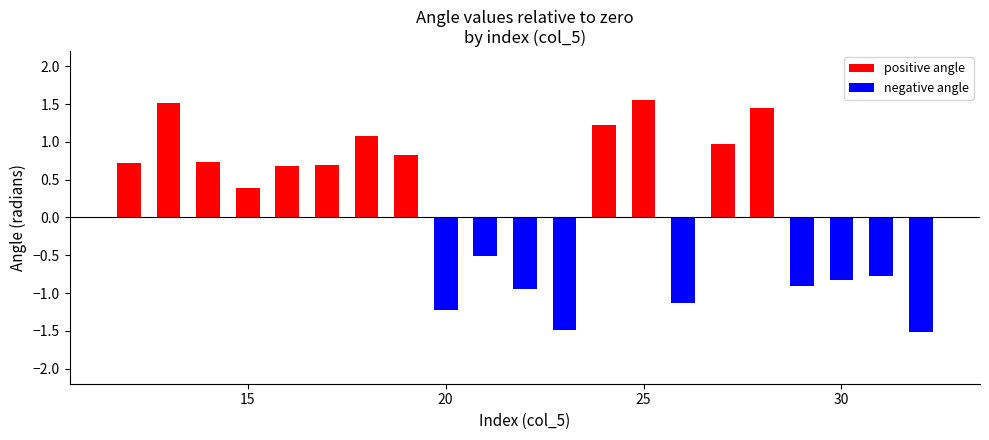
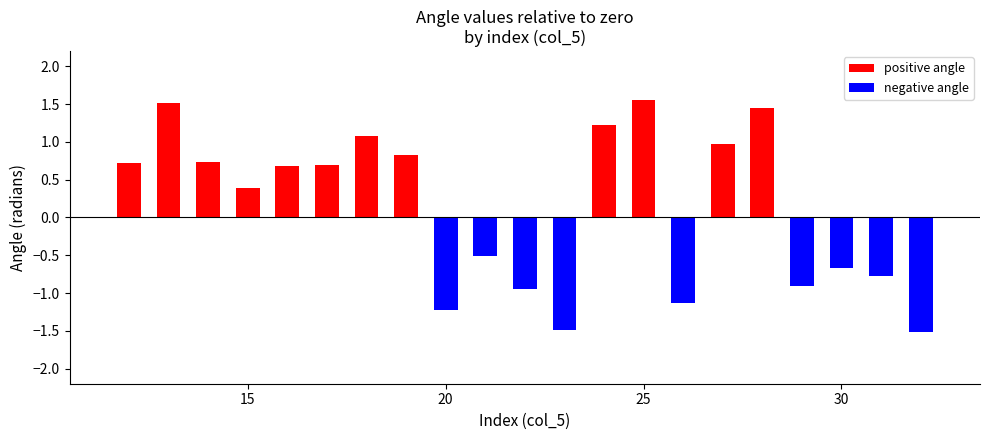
  {
    "positive angle": {
      "15": 0.4,
      "20": 0.0,
      "25": 1.6,
      "30": 0.0
    },
    "negative angle": {
      "15": 0.0,
      "20": -1.2,
      "25": 0.0,
-     "30": -0.8
+     "30": -0.7
    }
  }
